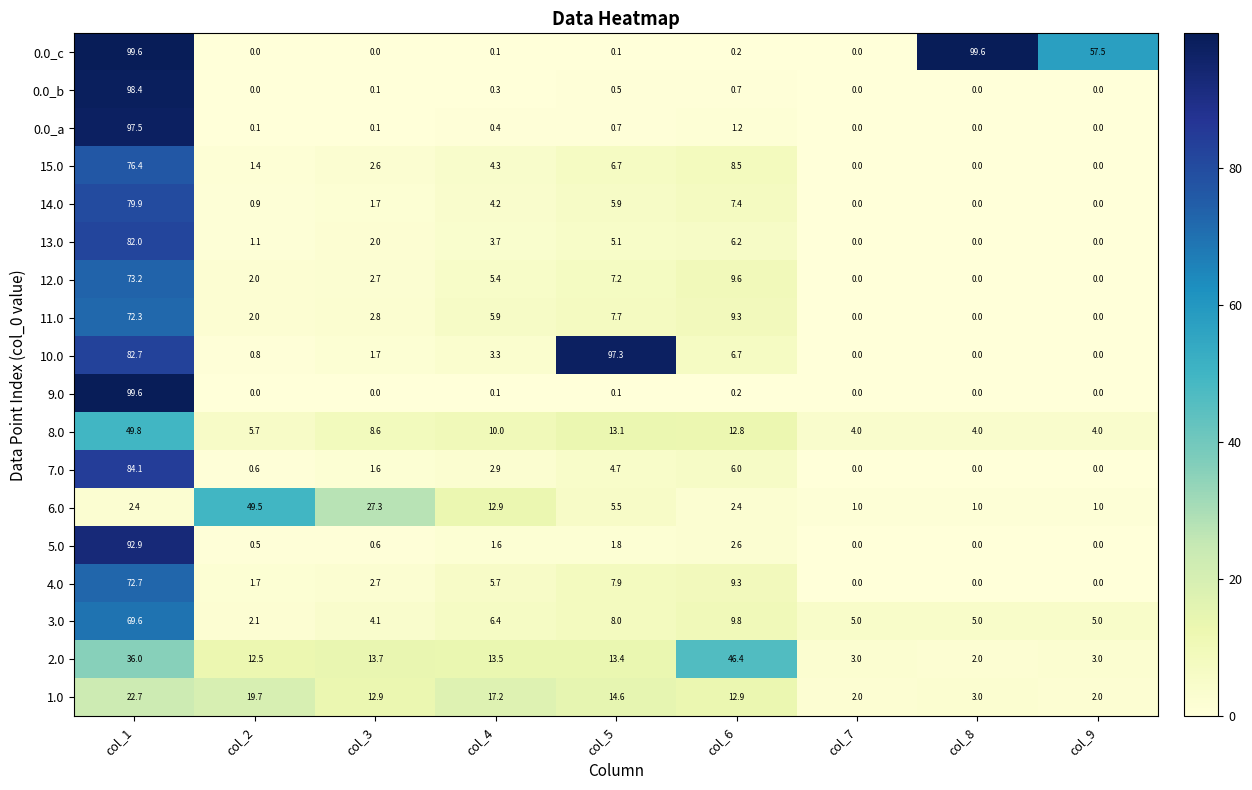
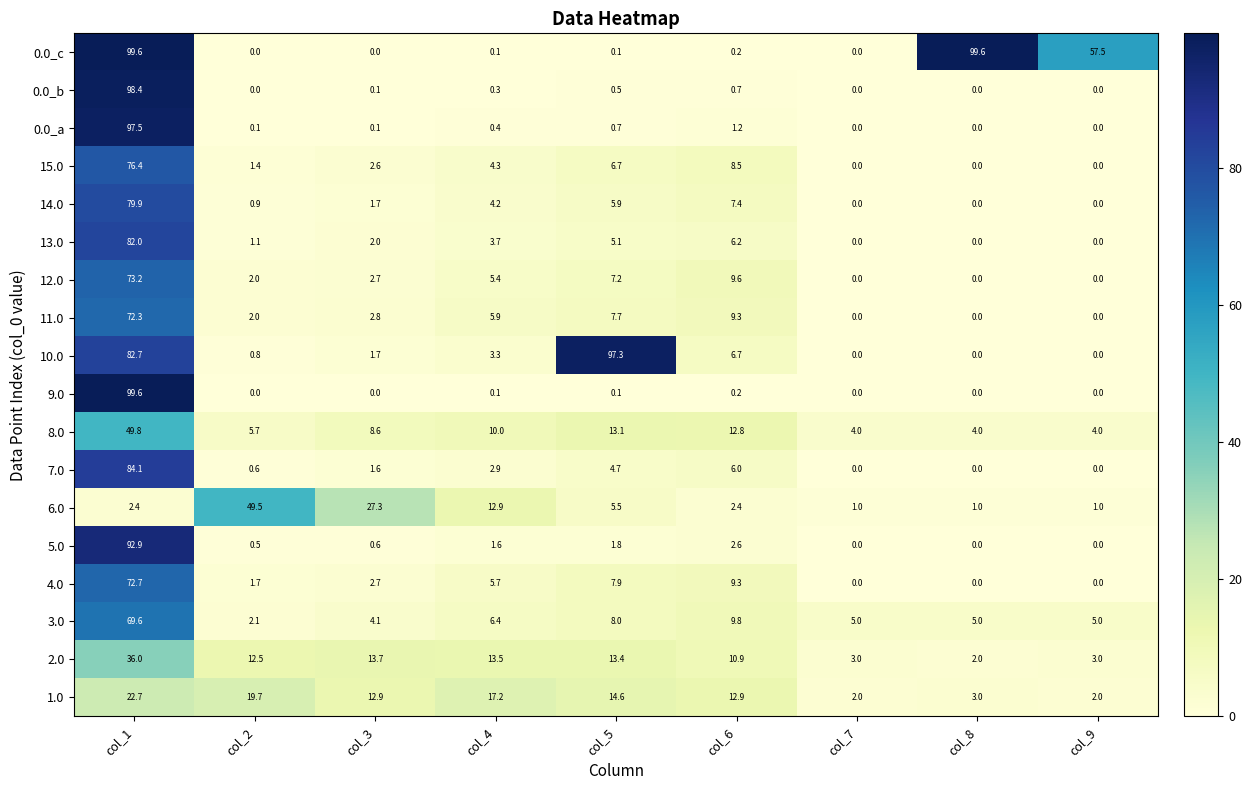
  {
    "0.0_c": {
      "col_1": 99.6,
      "col_2": 0.0,
      "col_3": 0.0,
      "col_4": 0.1,
      "col_5": 0.1,
      "col_6": 0.2,
      "col_7": 0.0,
      "col_8": 99.6,
      "col_9": 57.5
    },
    "0.0_b": {
      "col_1": 98.4,
      "col_2": 0.0,
      "col_3": 0.1,
      "col_4": 0.3,
      "col_5": 0.5,
      "col_6": 0.7,
      "col_7": 0.0,
      "col_8": 0.0,
      "col_9": 0.0
    },
    "0.0_a": {
      "col_1": 97.5,
      "col_2": 0.1,
      "col_3": 0.1,
      "col_4": 0.4,
      "col_5": 0.7,
      "col_6": 1.2,
      "col_7": 0.0,
      "col_8": 0.0,
      "col_9": 0.0
    },
    "15.0": {
      "col_1": 76.4,
      "col_2": 1.4,
      "col_3": 2.6,
      "col_4": 4.3,
      "col_5": 6.7,
      "col_6": 8.5,
      "col_7": 0.0,
      "col_8": 0.0,
      "col_9": 0.0
    },
    "14.0": {
      "col_1": 79.9,
      "col_2": 0.9,
      "col_3": 1.7,
      "col_4": 4.2,
      "col_5": 5.9,
      "col_6": 7.4,
      "col_7": 0.0,
      "col_8": 0.0,
      "col_9": 0.0
    },
    "13.0": {
      "col_1": 82.0,
      "col_2": 1.1,
      "col_3": 2.0,
      "col_4": 3.7,
      "col_5": 5.1,
      "col_6": 6.2,
      "col_7": 0.0,
      "col_8": 0.0,
      "col_9": 0.0
    },
    "12.0": {
      "col_1": 73.2,
      "col_2": 2.0,
      "col_3": 2.7,
      "col_4": 5.4,
      "col_5": 7.2,
      "col_6": 9.6,
      "col_7": 0.0,
      "col_8": 0.0,
      "col_9": 0.0
    },
    "11.0": {
      "col_1": 72.3,
      "col_2": 2.0,
      "col_3": 2.8,
      "col_4": 5.9,
      "col_5": 7.7,
      "col_6": 9.3,
      "col_7": 0.0,
      "col_8": 0.0,
      "col_9": 0.0
    },
    "10.0": {
      "col_1": 82.7,
      "col_2": 0.8,
      "col_3": 1.7,
      "col_4": 3.3,
      "col_5": 97.3,
      "col_6": 6.7,
      "col_7": 0.0,
      "col_8": 0.0,
      "col_9": 0.0
    },
    "9.0": {
      "col_1": 99.6,
      "col_2": 0.0,
      "col_3": 0.0,
      "col_4": 0.1,
      "col_5": 0.1,
      "col_6": 0.2,
      "col_7": 0.0,
      "col_8": 0.0,
      "col_9": 0.0
    },
    "8.0": {
      "col_1": 49.8,
      "col_2": 5.7,
      "col_3": 8.6,
      "col_4": 10.0,
      "col_5": 13.1,
      "col_6": 12.8,
      "col_7": 4.0,
      "col_8": 4.0,
      "col_9": 4.0
    },
    "7.0": {
      "col_1": 84.1,
      "col_2": 0.6,
      "col_3": 1.6,
      "col_4": 2.9,
      "col_5": 4.7,
      "col_6": 6.0,
      "col_7": 0.0,
      "col_8": 0.0,
      "col_9": 0.0
    },
    "6.0": {
      "col_1": 2.4,
      "col_2": 49.5,
      "col_3": 27.3,
      "col_4": 12.9,
      "col_5": 5.5,
      "col_6": 2.4,
      "col_7": 1.0,
      "col_8": 1.0,
      "col_9": 1.0
    },
    "5.0": {
      "col_1": 92.9,
      "col_2": 0.5,
      "col_3": 0.6,
      "col_4": 1.6,
      "col_5": 1.8,
      "col_6": 2.6,
      "col_7": 0.0,
      "col_8": 0.0,
      "col_9": 0.0
    },
    "4.0": {
      "col_1": 72.7,
      "col_2": 1.7,
      "col_3": 2.7,
      "col_4": 5.7,
      "col_5": 7.9,
      "col_6": 9.3,
      "col_7": 0.0,
      "col_8": 0.0,
      "col_9": 0.0
    },
    "3.0": {
      "col_1": 69.6,
      "col_2": 2.1,
      "col_3": 4.1,
      "col_4": 6.4,
      "col_5": 8.0,
      "col_6": 9.8,
      "col_7": 5.0,
      "col_8": 5.0,
      "col_9": 5.0
    },
    "2.0": {
      "col_1": 36.0,
      "col_2": 12.5,
      "col_3": 13.7,
      "col_4": 13.5,
      "col_5": 13.4,
-     "col_6": 46.4,
+     "col_6": 10.9,
      "col_7": 3.0,
      "col_8": 2.0,
      "col_9": 3.0
    },
    "1.0": {
      "col_1": 22.7,
      "col_2": 19.7,
      "col_3": 12.9,
      "col_4": 17.2,
      "col_5": 14.6,
      "col_6": 12.9,
      "col_7": 2.0,
      "col_8": 3.0,
      "col_9": 2.0
    }
  }
